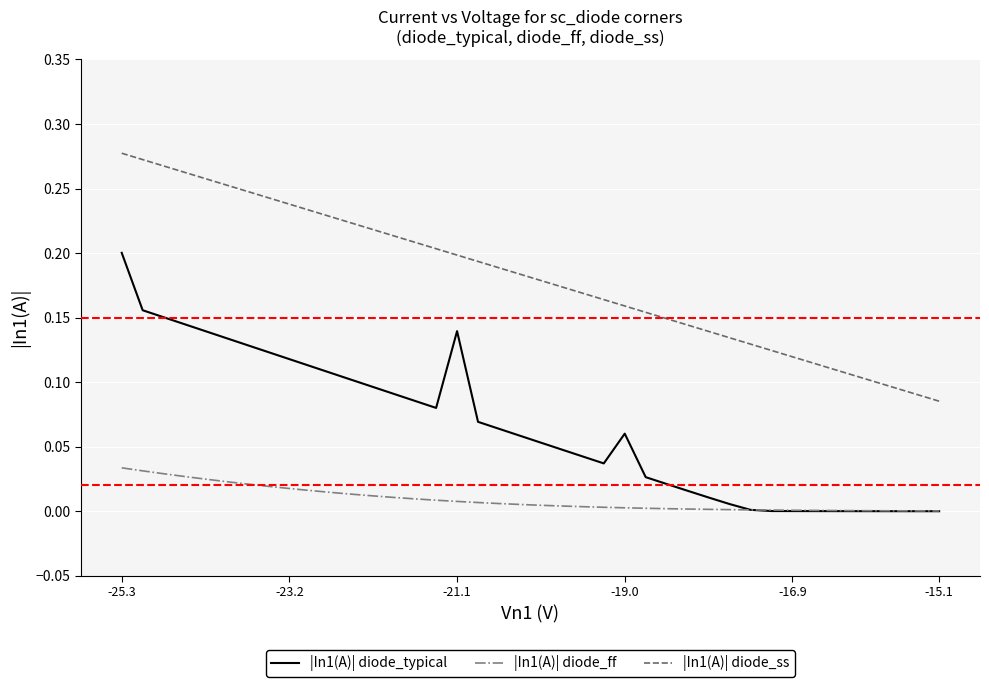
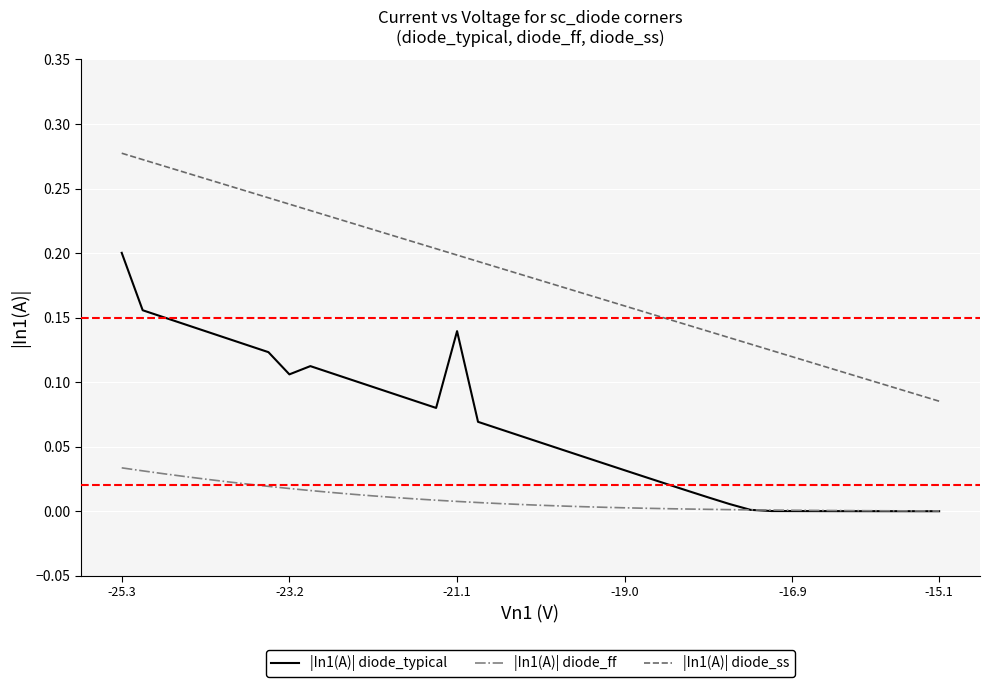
  {
    "|In1(A)| diode_typical": {
      "-25.3": 0.200,
-     "-23.2": 0.118,
+     "-23.2": 0.106,
      "-21.1": 0.140,
-     "-19.0": 0.060
+     "-19.0": 0.032
    }
  }
